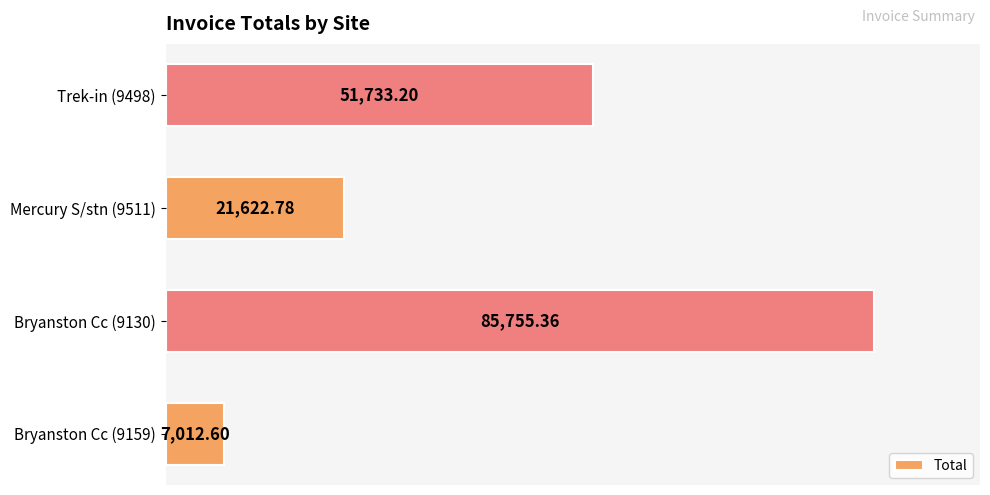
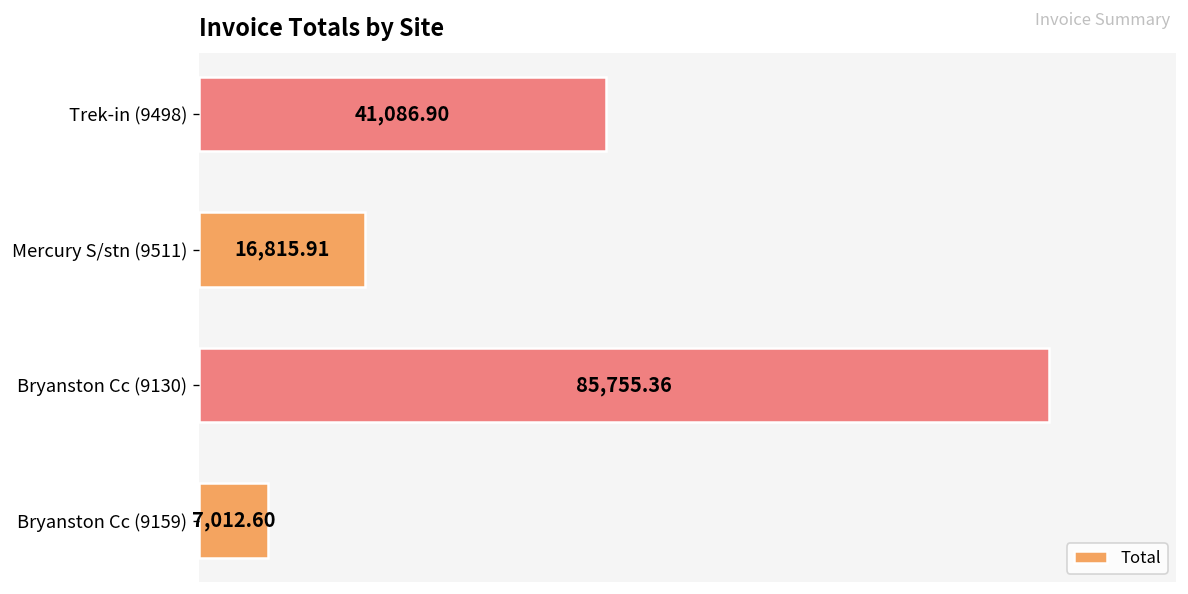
  {
-   "Trek-in (9498)": "51,733.20",
-   "Mercury S/stn (9511)": "21,622.78",
+   "Trek-in (9498)": "41,086.90",
+   "Mercury S/stn (9511)": "16,815.91",
    "Bryanston Cc (9130)": "85,755.36",
    "Bryanston Cc (9159)": "7,012.60"
  }
